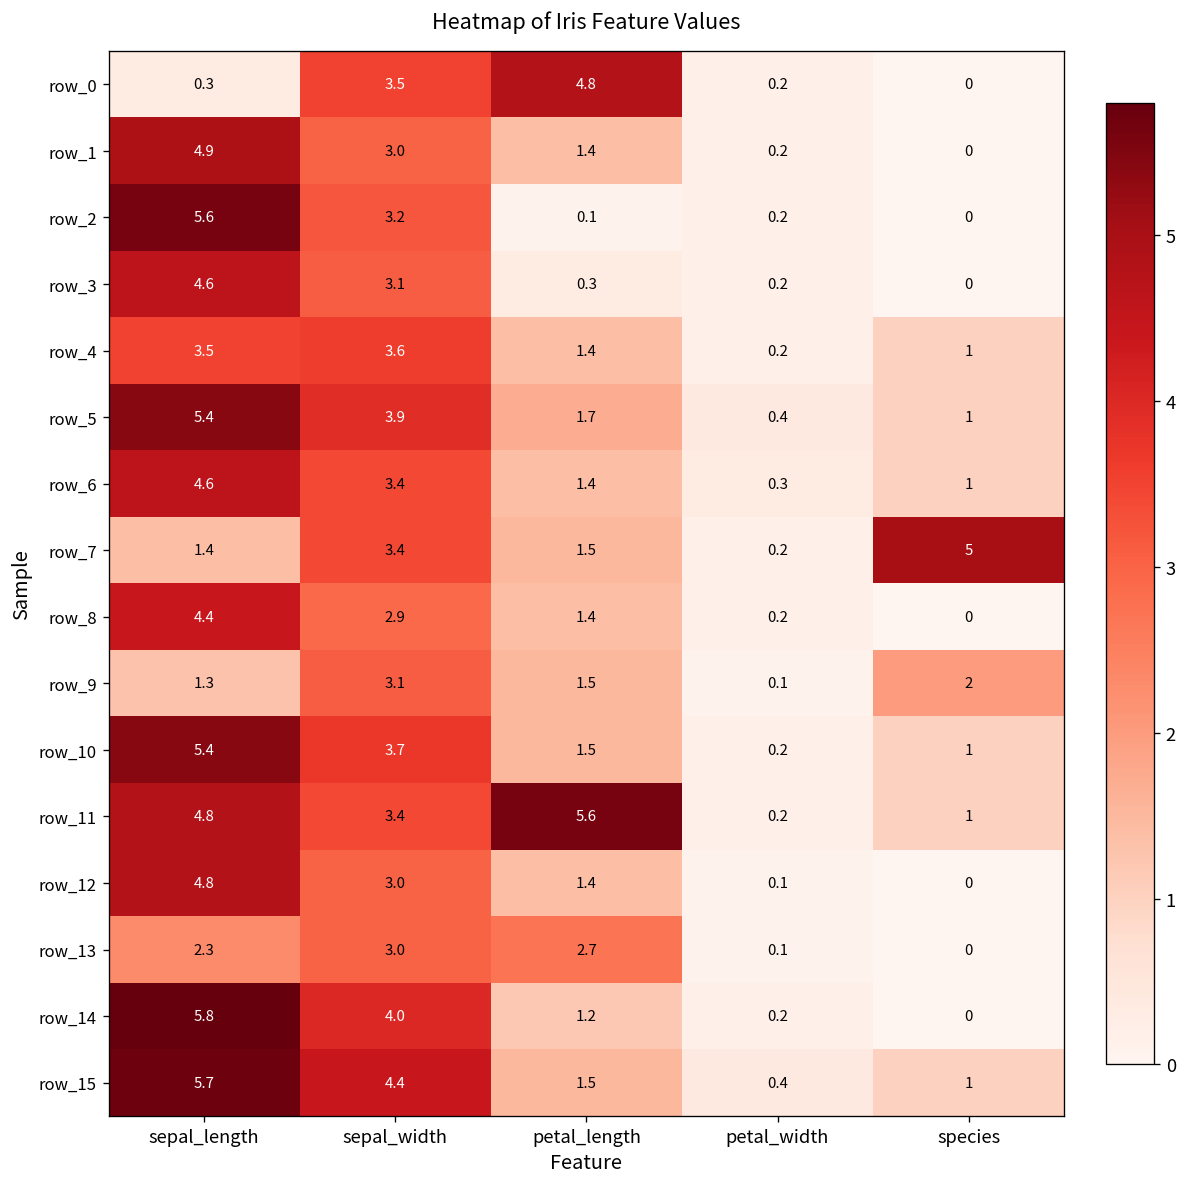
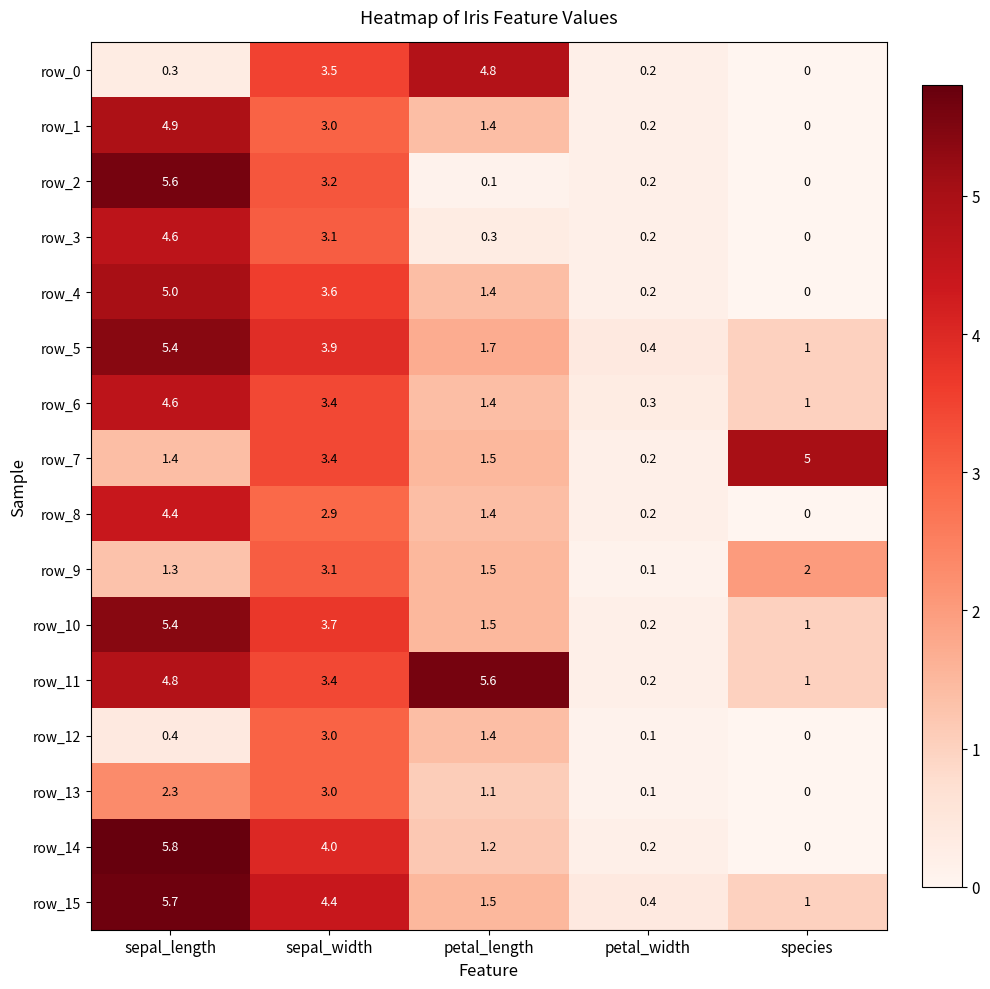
  {
    "row_0": {
      "sepal_length": 0.3,
      "sepal_width": 3.5,
      "petal_length": 4.8,
      "petal_width": 0.2,
      "species": 0
    },
    "row_1": {
      "sepal_length": 4.9,
      "sepal_width": 3.0,
      "petal_length": 1.4,
      "petal_width": 0.2,
      "species": 0
    },
    "row_2": {
      "sepal_length": 5.6,
      "sepal_width": 3.2,
      "petal_length": 0.1,
      "petal_width": 0.2,
      "species": 0
    },
    "row_3": {
      "sepal_length": 4.6,
      "sepal_width": 3.1,
      "petal_length": 0.3,
      "petal_width": 0.2,
      "species": 0
    },
    "row_4": {
-     "sepal_length": 3.5,
+     "sepal_length": 5.0,
      "sepal_width": 3.6,
      "petal_length": 1.4,
      "petal_width": 0.2,
-     "species": 1
+     "species": 0
    },
    "row_5": {
      "sepal_length": 5.4,
      "sepal_width": 3.9,
      "petal_length": 1.7,
      "petal_width": 0.4,
      "species": 1
    },
    "row_6": {
      "sepal_length": 4.6,
      "sepal_width": 3.4,
      "petal_length": 1.4,
      "petal_width": 0.3,
      "species": 1
    },
    "row_7": {
      "sepal_length": 1.4,
      "sepal_width": 3.4,
      "petal_length": 1.5,
      "petal_width": 0.2,
      "species": 5
    },
    "row_8": {
      "sepal_length": 4.4,
      "sepal_width": 2.9,
      "petal_length": 1.4,
      "petal_width": 0.2,
      "species": 0
    },
    "row_9": {
      "sepal_length": 1.3,
      "sepal_width": 3.1,
      "petal_length": 1.5,
      "petal_width": 0.1,
      "species": 2
    },
    "row_10": {
      "sepal_length": 5.4,
      "sepal_width": 3.7,
      "petal_length": 1.5,
      "petal_width": 0.2,
      "species": 1
    },
    "row_11": {
      "sepal_length": 4.8,
      "sepal_width": 3.4,
      "petal_length": 5.6,
      "petal_width": 0.2,
      "species": 1
    },
    "row_12": {
-     "sepal_length": 4.8,
+     "sepal_length": 0.4,
      "sepal_width": 3.0,
      "petal_length": 1.4,
      "petal_width": 0.1,
      "species": 0
    },
    "row_13": {
      "sepal_length": 2.3,
      "sepal_width": 3.0,
-     "petal_length": 2.7,
+     "petal_length": 1.1,
      "petal_width": 0.1,
      "species": 0
    },
    "row_14": {
      "sepal_length": 5.8,
      "sepal_width": 4.0,
      "petal_length": 1.2,
      "petal_width": 0.2,
      "species": 0
    },
    "row_15": {
      "sepal_length": 5.7,
      "sepal_width": 4.4,
      "petal_length": 1.5,
      "petal_width": 0.4,
      "species": 1
    }
  }
